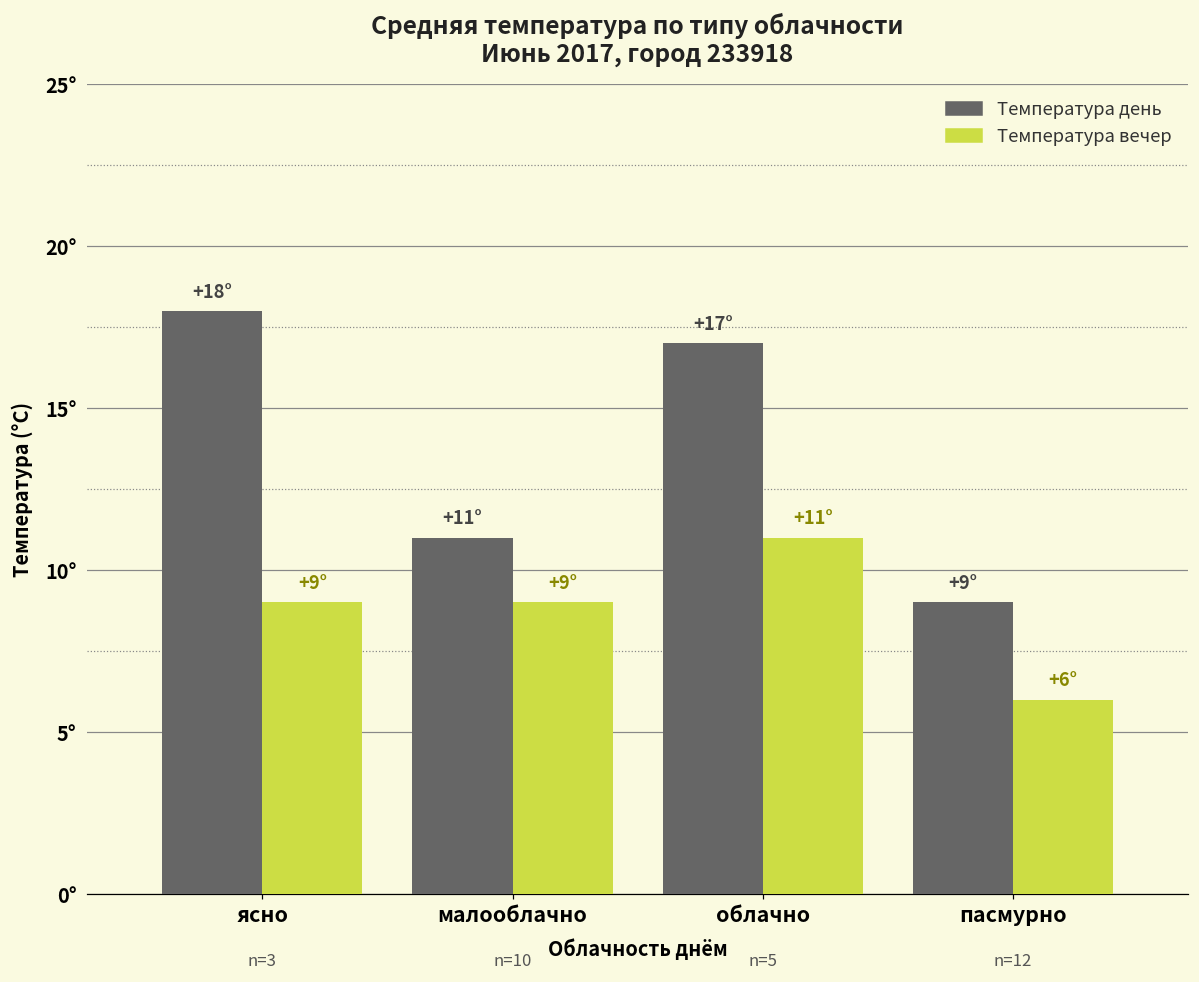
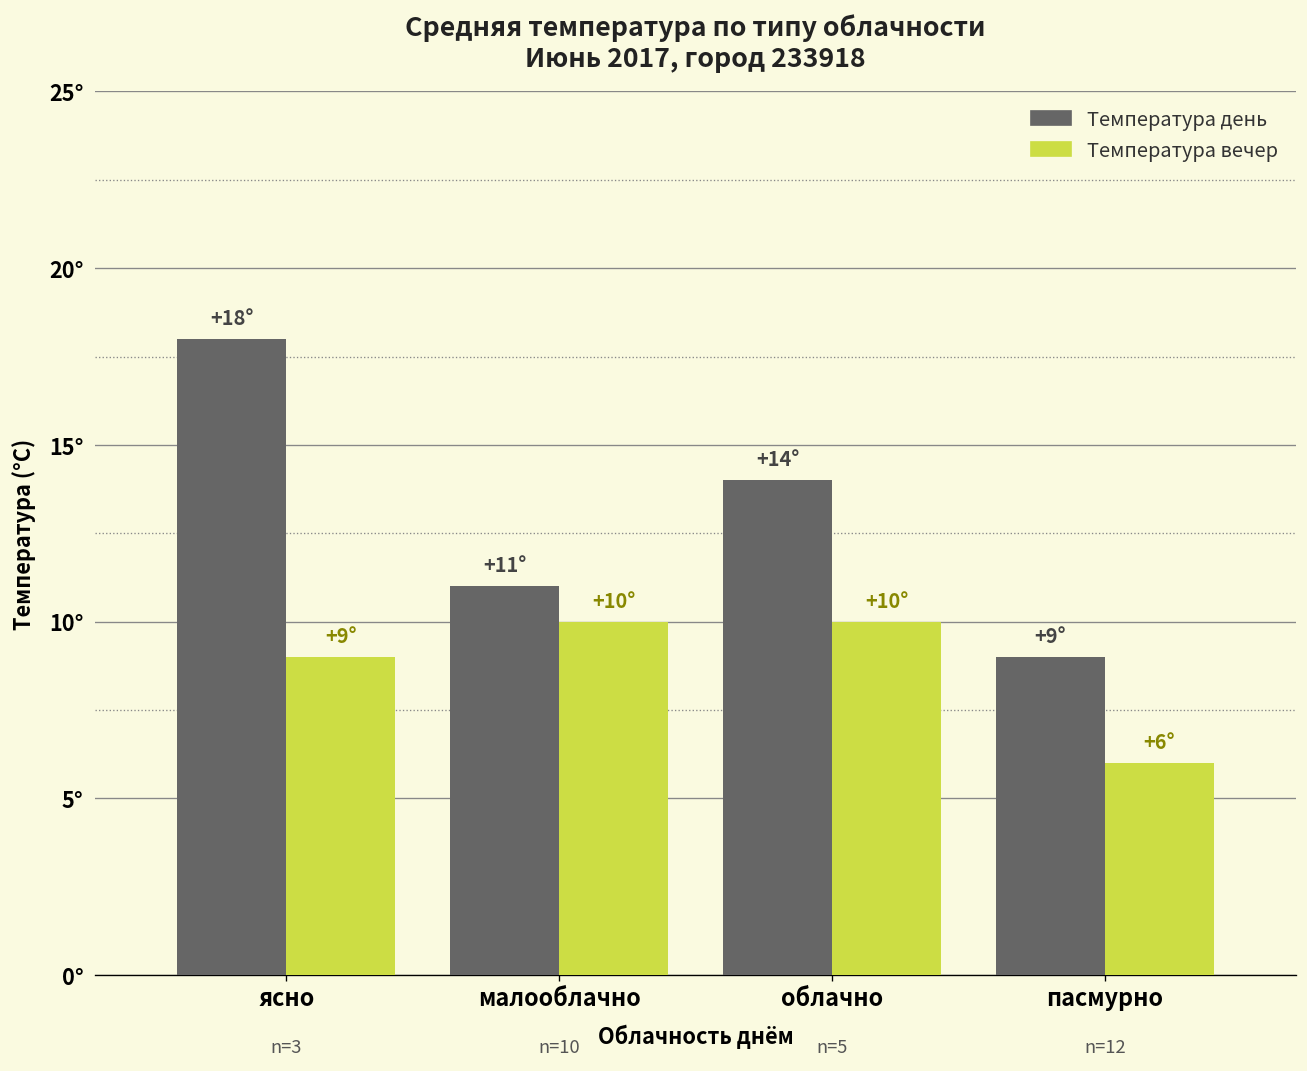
  {
    "Температура день": {
      "ясно": "+18°",
      "малооблачно": "+11°",
-     "облачно": "+17°",
+     "облачно": "+14°",
      "пасмурно": "+9°"
    },
    "Температура вечер": {
      "ясно": "+9°",
-     "малооблачно": "+9°",
-     "облачно": "+11°",
+     "малооблачно": "+10°",
+     "облачно": "+10°",
      "пасмурно": "+6°"
    }
  }
